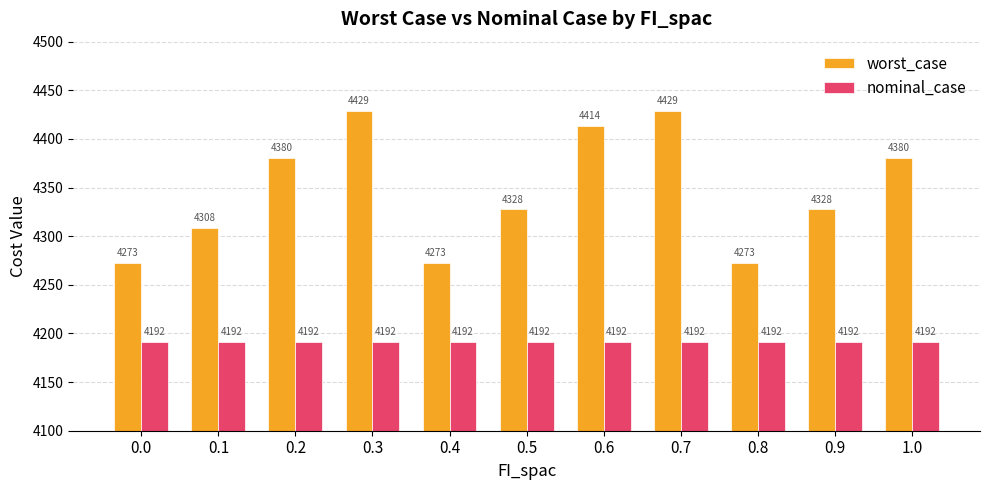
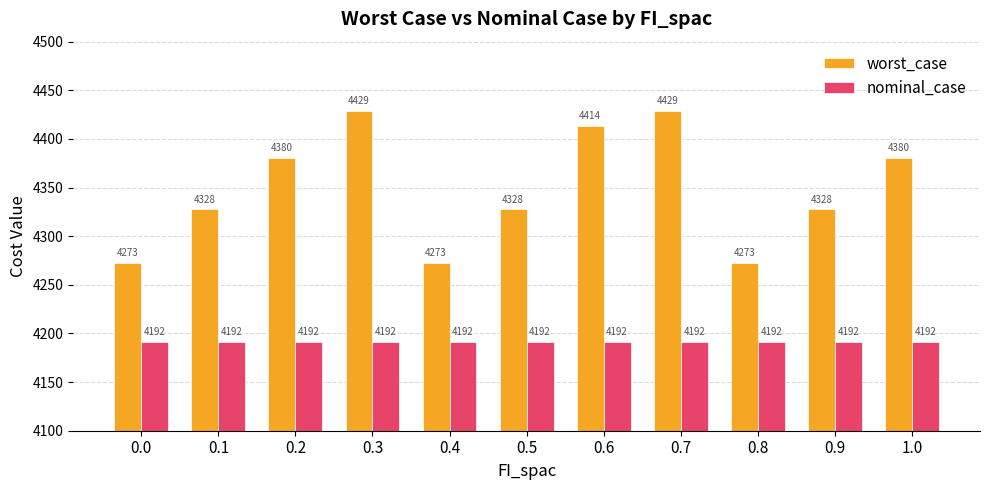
  {
    "worst_case": {
      "0.0": 4273,
-     "0.1": 4308,
+     "0.1": 4328,
      "0.2": 4380,
      "0.3": 4429,
      "0.4": 4273,
      "0.5": 4328,
      "0.6": 4414,
      "0.7": 4429,
      "0.8": 4273,
      "0.9": 4328,
      "1.0": 4380
    },
    "nominal_case": {
      "0.0": 4192,
      "0.1": 4192,
      "0.2": 4192,
      "0.3": 4192,
      "0.4": 4192,
      "0.5": 4192,
      "0.6": 4192,
      "0.7": 4192,
      "0.8": 4192,
      "0.9": 4192,
      "1.0": 4192
    }
  }
